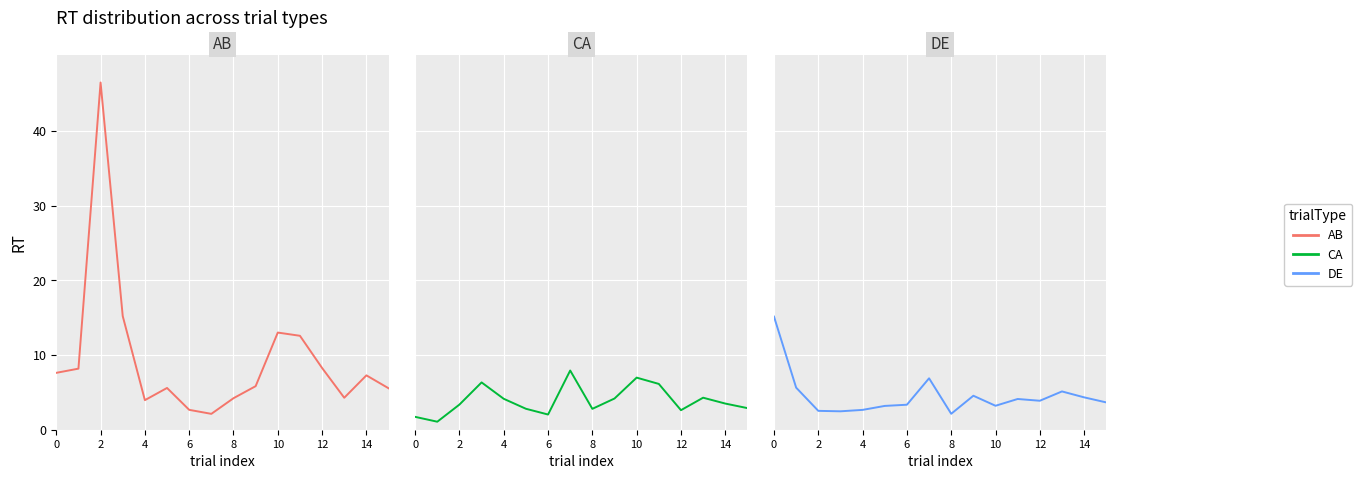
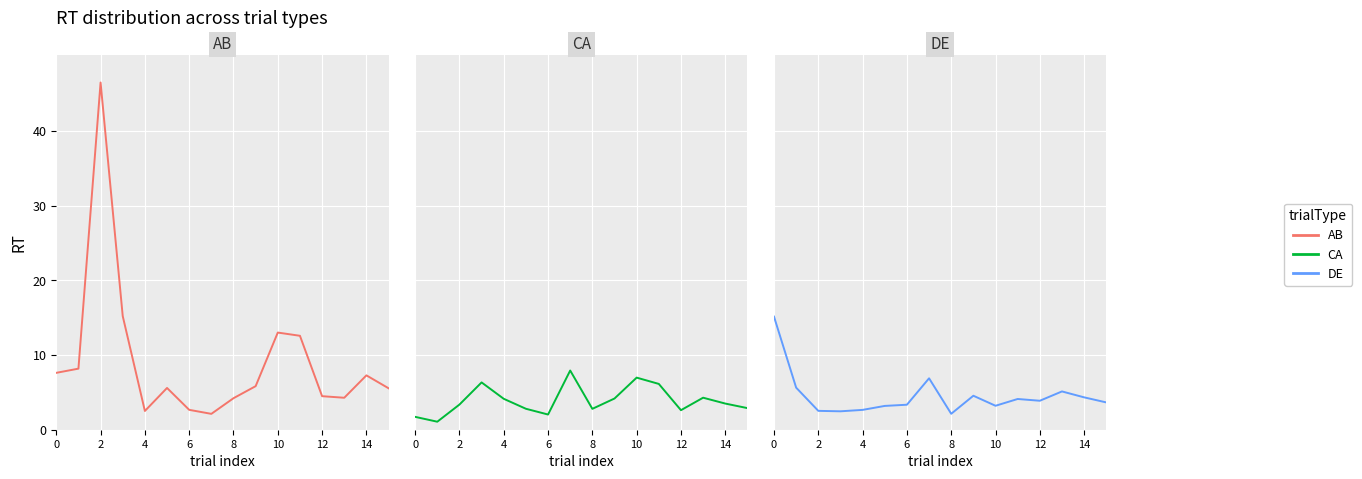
  {
    "AB": {
      "0": 8,
      "2": 46,
-     "4": 4,
+     "4": 3,
      "6": 3,
      "8": 4,
      "10": 13,
-     "12": 8,
+     "12": 4,
      "14": 7
    }
  }
